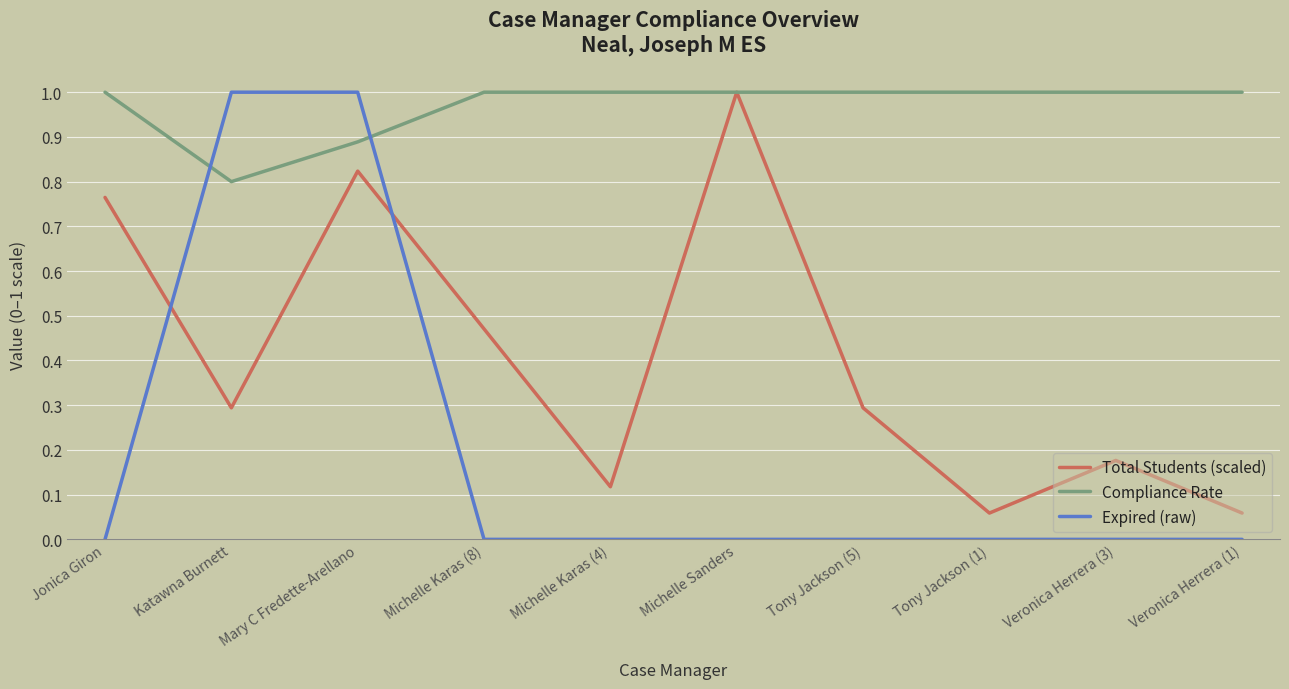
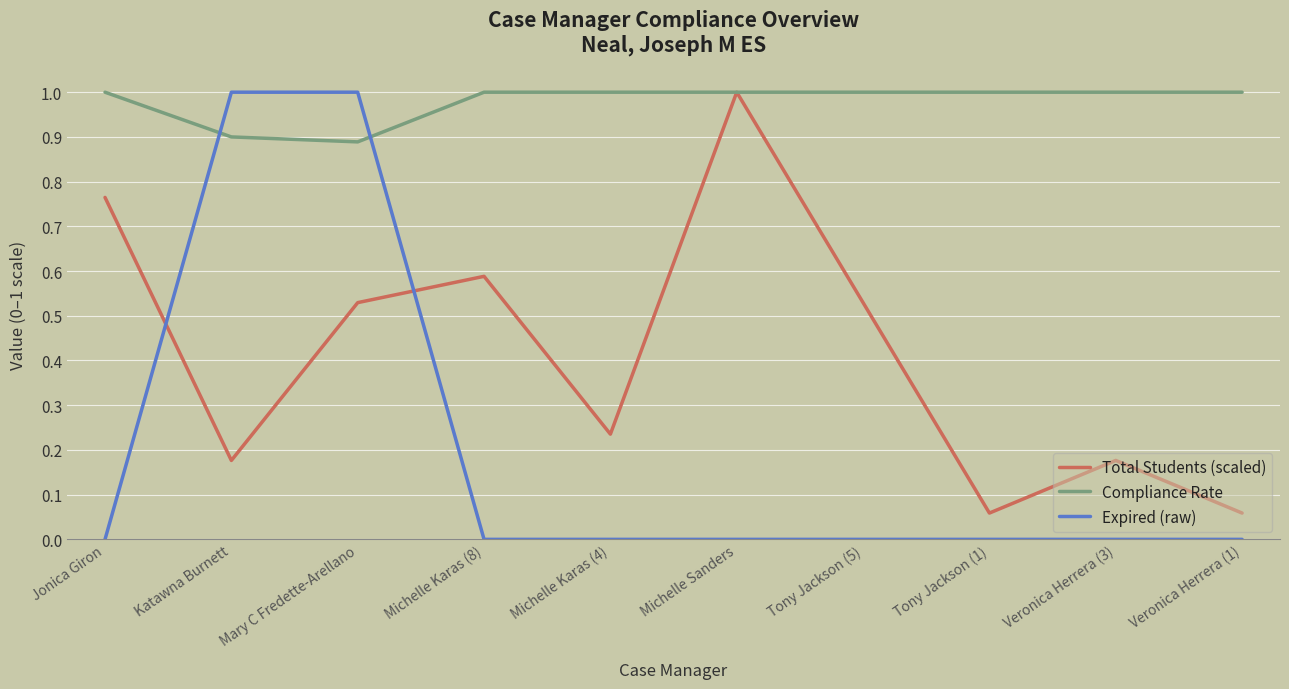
  {
    "Total Students (scaled)": {
      "Jonica Giron": 0.76,
-     "Katawna Burnett": 0.29,
-     "Mary C Fredette-Arellano": 0.82,
-     "Michelle Karas (8)": 0.47,
-     "Michelle Karas (4)": 0.12,
-     "Tony Jackson (5)": 0.29,
+     "Katawna Burnett": 0.18,
+     "Mary C Fredette-Arellano": 0.53,
+     "Michelle Karas (8)": 0.59,
+     "Michelle Karas (4)": 0.24,
+     "Tony Jackson (5)": 0.53,
      "Tony Jackson (1)": 0.06
    },
    "Compliance Rate": {
      "Jonica Giron": 1.0,
-     "Katawna Burnett": 0.8,
+     "Katawna Burnett": 0.9,
      "Mary C Fredette-Arellano": 0.89,
      "Michelle Karas (8)": 1.0,
      "Michelle Karas (4)": 1.0,
      "Tony Jackson (5)": 1.0,
      "Tony Jackson (1)": 1.0,
      "Veronica Herrera (3)": 1.0,
      "Veronica Herrera (1)": 1.0
    },
    "Expired (raw)": {
      "Jonica Giron": 0.00,
      "Katawna Burnett": 1.00,
      "Mary C Fredette-Arellano": 1.00,
      "Michelle Karas (8)": 0.00,
      "Michelle Karas (4)": 0.00,
      "Michelle Sanders": 0.00,
      "Tony Jackson (5)": 0.00,
      "Tony Jackson (1)": 0.00,
      "Veronica Herrera (3)": 0.00,
      "Veronica Herrera (1)": 0.00
    }
  }
